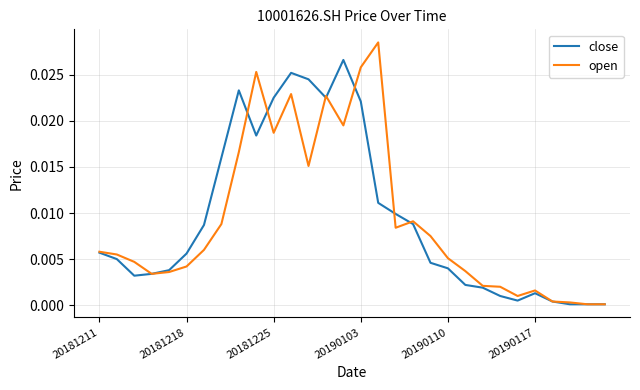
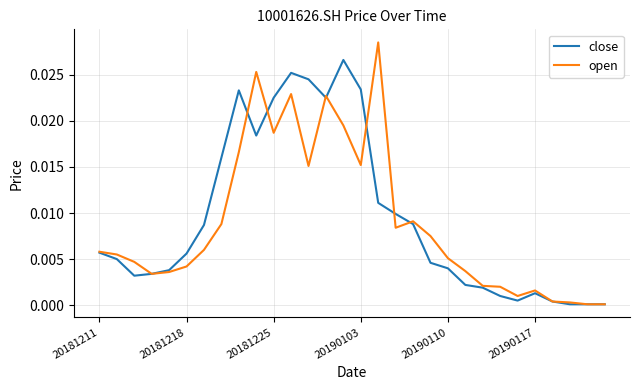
  {
    "close": {
      "20181218": 0.006,
      "20181225": 0.023,
-     "20190103": 0.022,
+     "20190103": 0.023,
      "20190110": 0.004,
      "20190117": 0.001
    },
    "open": {
      "20181218": 0.004,
      "20181225": 0.019,
-     "20190103": 0.026,
+     "20190103": 0.015,
      "20190110": 0.005,
      "20190117": 0.002
    }
  }
